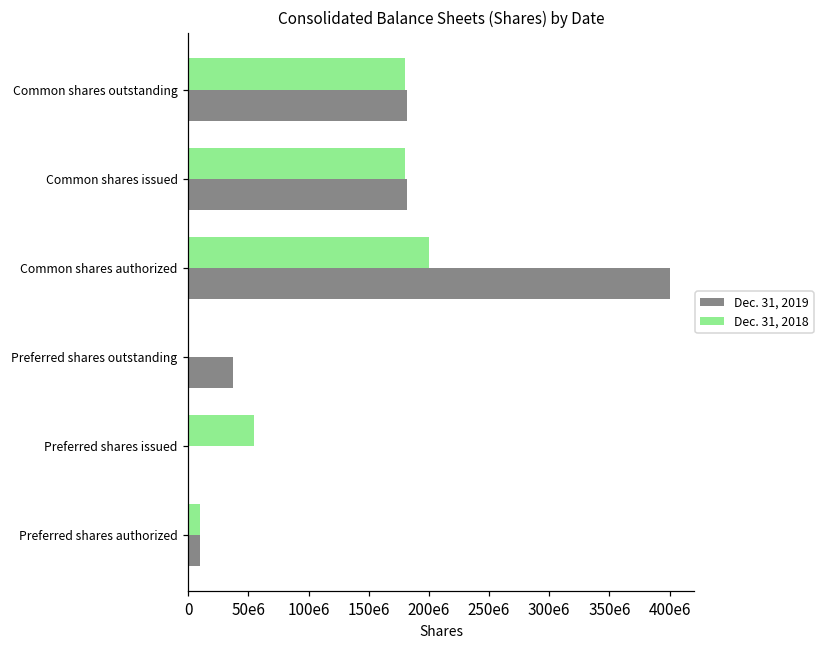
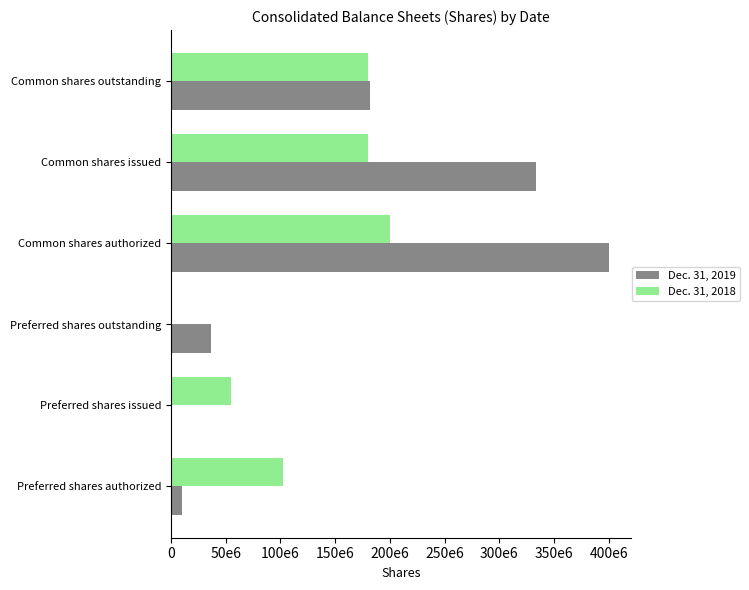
  {
    "Dec. 31, 2019": {
      "Common shares outstanding": 182000000,
-     "Common shares issued": 182000000,
+     "Common shares issued": 334000000,
      "Common shares authorized": 400000000,
      "Preferred shares outstanding": 37000000,
      "Preferred shares issued": 0,
      "Preferred shares authorized": 10000000
    },
    "Dec. 31, 2018": {
      "Common shares outstanding": 180000000,
      "Common shares issued": 180000000,
      "Common shares authorized": 200000000,
      "Preferred shares outstanding": 0,
      "Preferred shares issued": 55000000,
-     "Preferred shares authorized": 10000000
+     "Preferred shares authorized": 102000000
    }
  }
